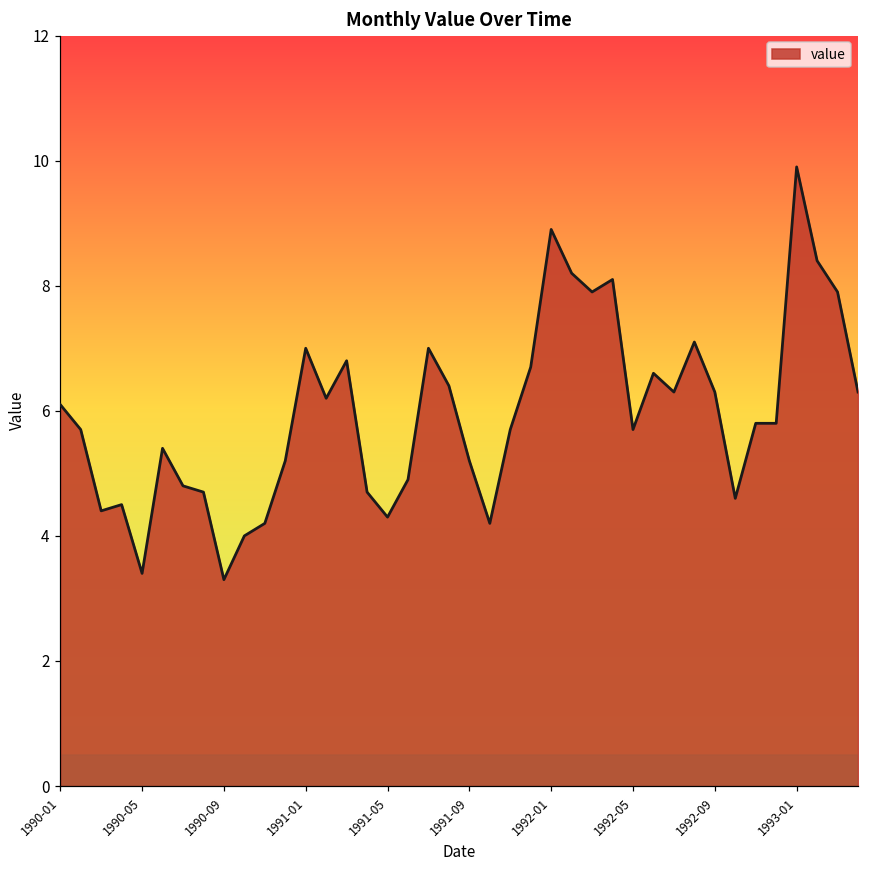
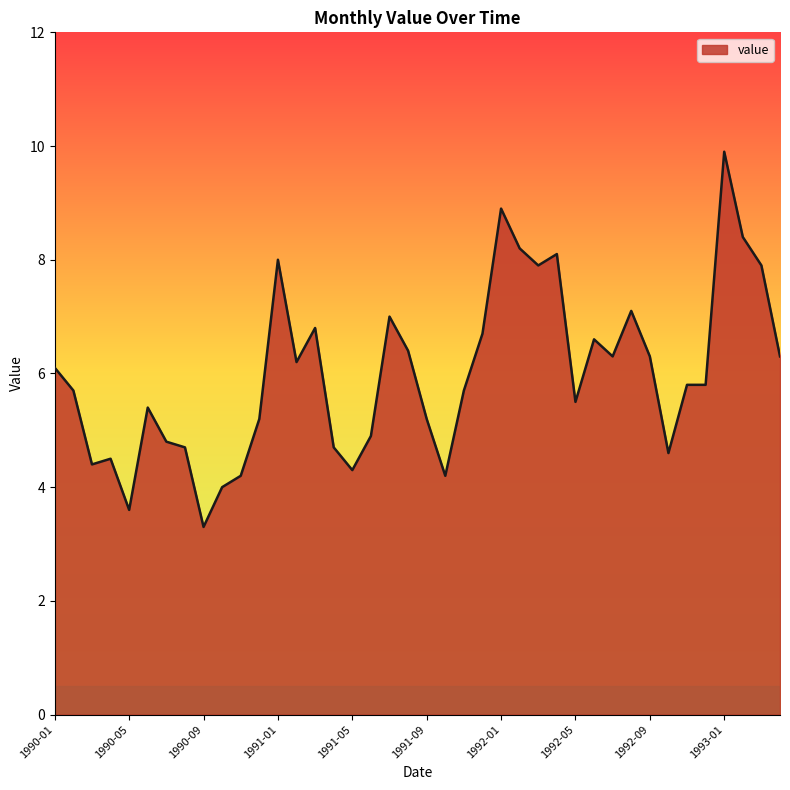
  {
    "1990-01": 6.1,
-   "1990-05": 3.4,
+   "1990-05": 3.6,
    "1990-09": 3.3,
-   "1991-01": 7,
+   "1991-01": 8,
    "1991-05": 4.3,
    "1991-09": 5.2,
    "1992-01": 8.9,
-   "1992-05": 5.7,
+   "1992-05": 5.5,
    "1992-09": 6.3,
    "1993-01": 9.9
  }
